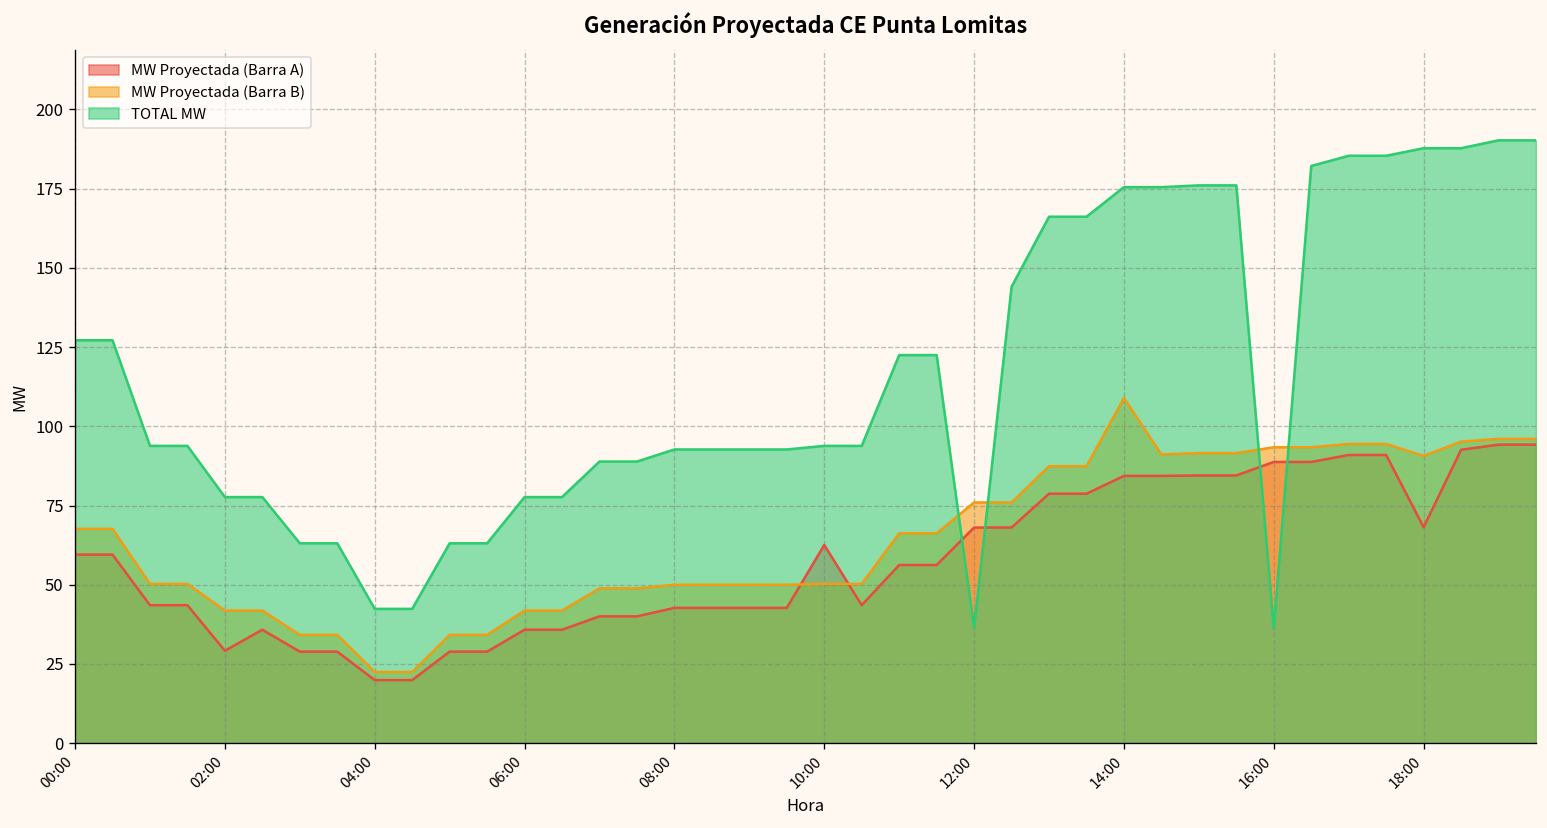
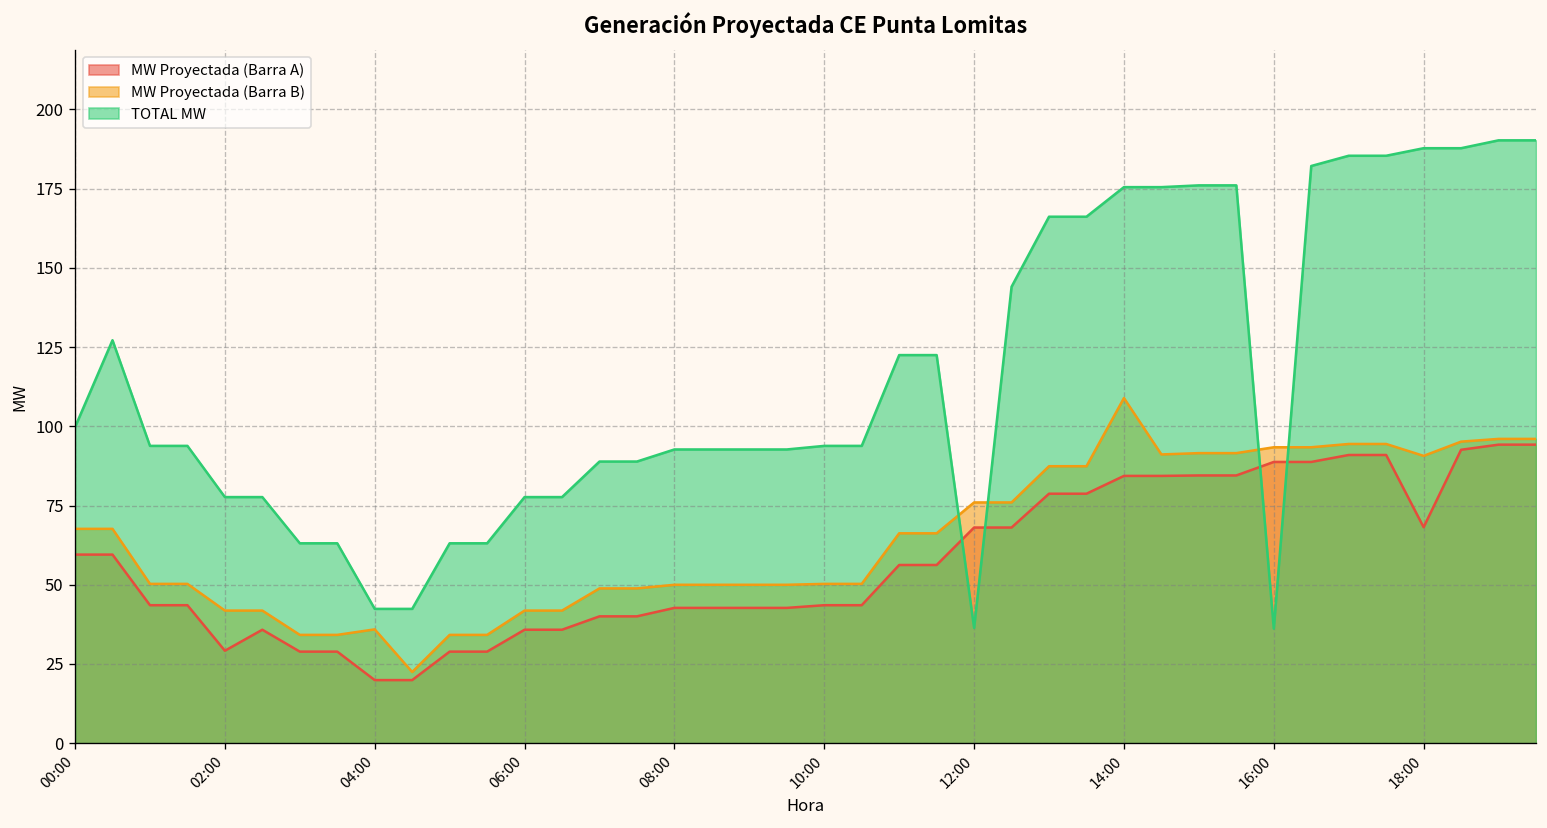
  {
    "MW Proyectada (Barra A)": {
      "00:00": 60,
      "02:00": 29,
      "04:00": 20,
      "06:00": 36,
      "08:00": 43,
-     "10:00": 63,
+     "10:00": 44,
      "12:00": 68,
      "14:00": 84,
      "16:00": 89,
      "18:00": 68
    },
    "MW Proyectada (Barra B)": {
      "00:00": 68,
      "02:00": 42,
-     "04:00": 22,
+     "04:00": 36,
      "06:00": 42,
      "08:00": 50,
      "10:00": 50,
      "12:00": 76,
      "14:00": 109,
      "16:00": 93,
      "18:00": 91
    },
    "TOTAL MW": {
-     "00:00": 127,
+     "00:00": 100,
      "02:00": 78,
      "04:00": 42,
      "06:00": 78,
      "08:00": 93,
      "10:00": 94,
      "12:00": 36,
      "14:00": 175,
      "16:00": 36,
      "18:00": 188
    }
  }
